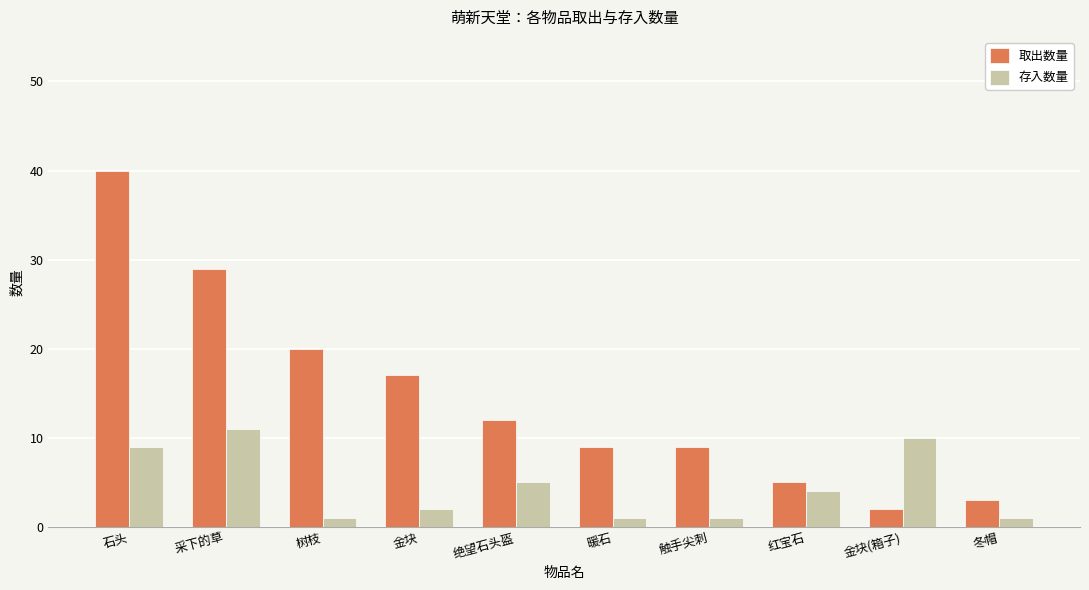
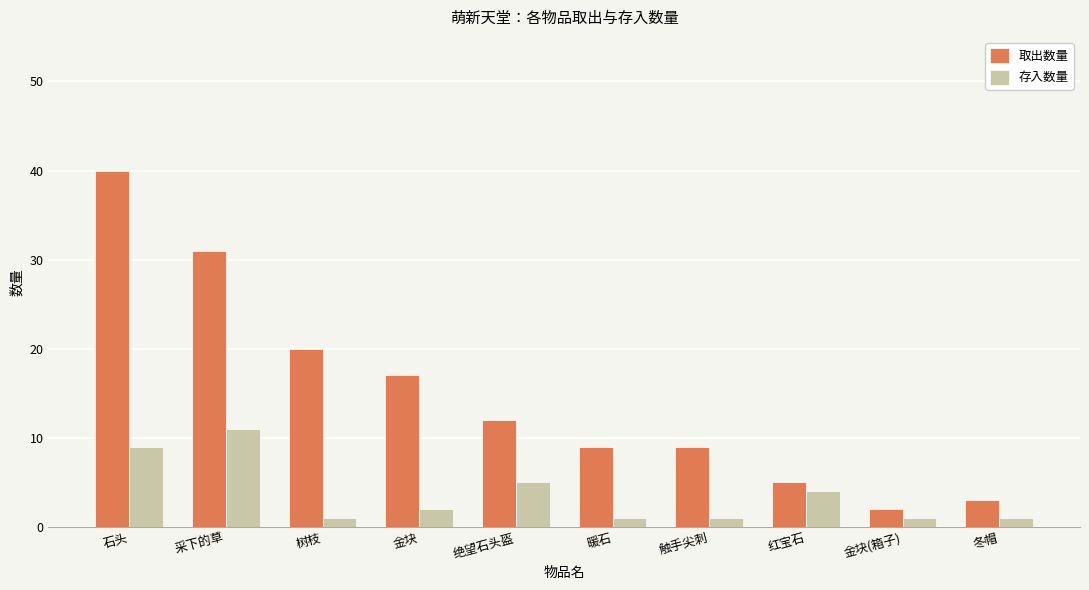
  {
    "取出数量": {
      "石头": 40,
-     "采下的草": 29,
+     "采下的草": 31,
      "树枝": 20,
      "金块": 17,
      "绝望石头盔": 12,
      "暖石": 9,
      "触手尖刺": 9,
      "红宝石": 5,
      "金块(箱子)": 2,
      "冬帽": 3
    },
    "存入数量": {
      "石头": 9,
      "采下的草": 11,
      "树枝": 1,
      "金块": 2,
      "绝望石头盔": 5,
      "暖石": 1,
      "触手尖刺": 1,
      "红宝石": 4,
-     "金块(箱子)": 10,
+     "金块(箱子)": 1,
      "冬帽": 1
    }
  }
